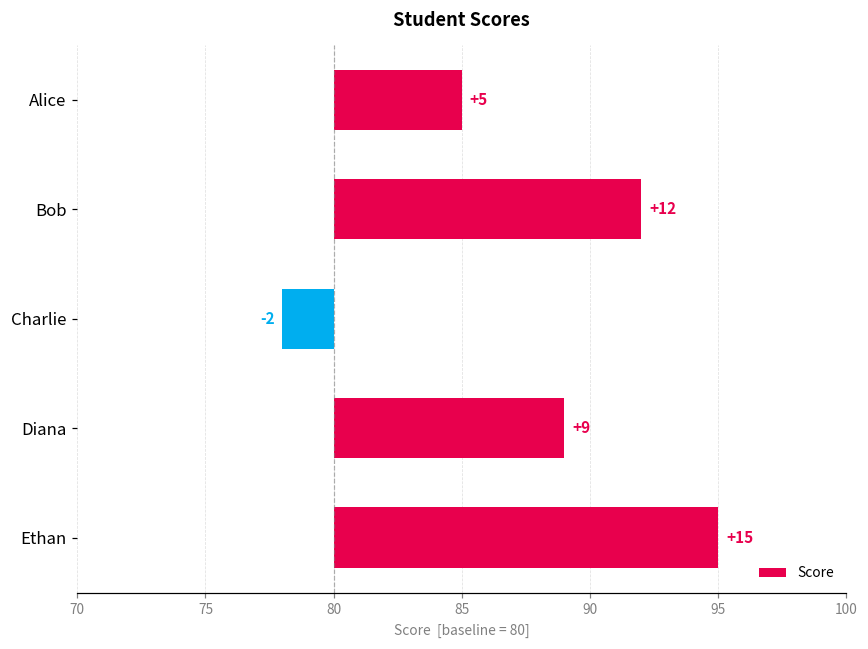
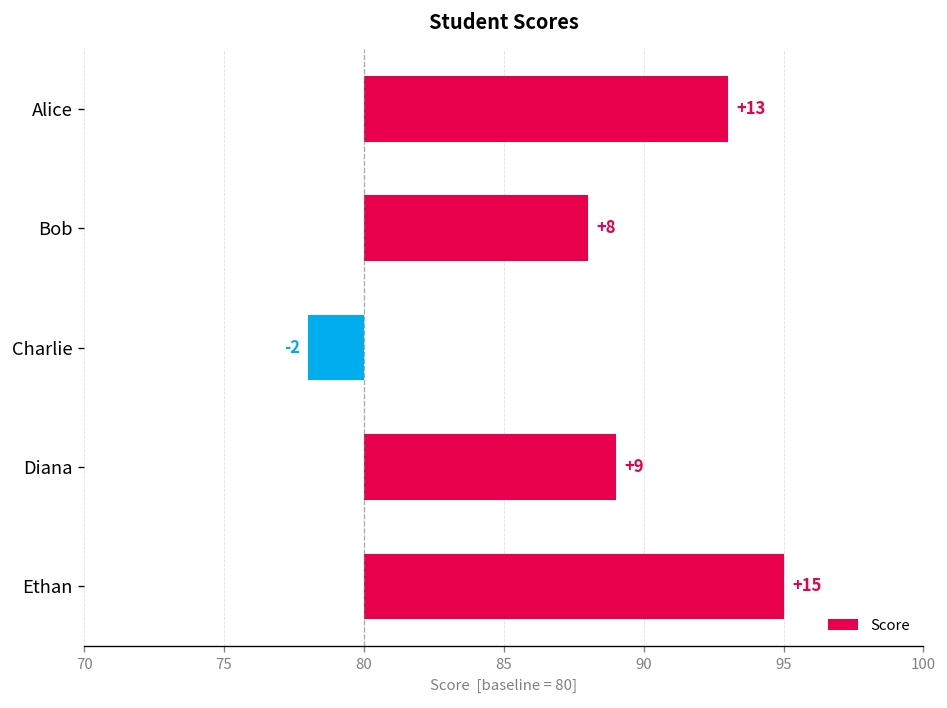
  {
-   "Alice": "+5",
-   "Bob": "+12",
+   "Alice": "+13",
+   "Bob": "+8",
    "Charlie": "-2",
    "Diana": "+9",
    "Ethan": "+15"
  }
